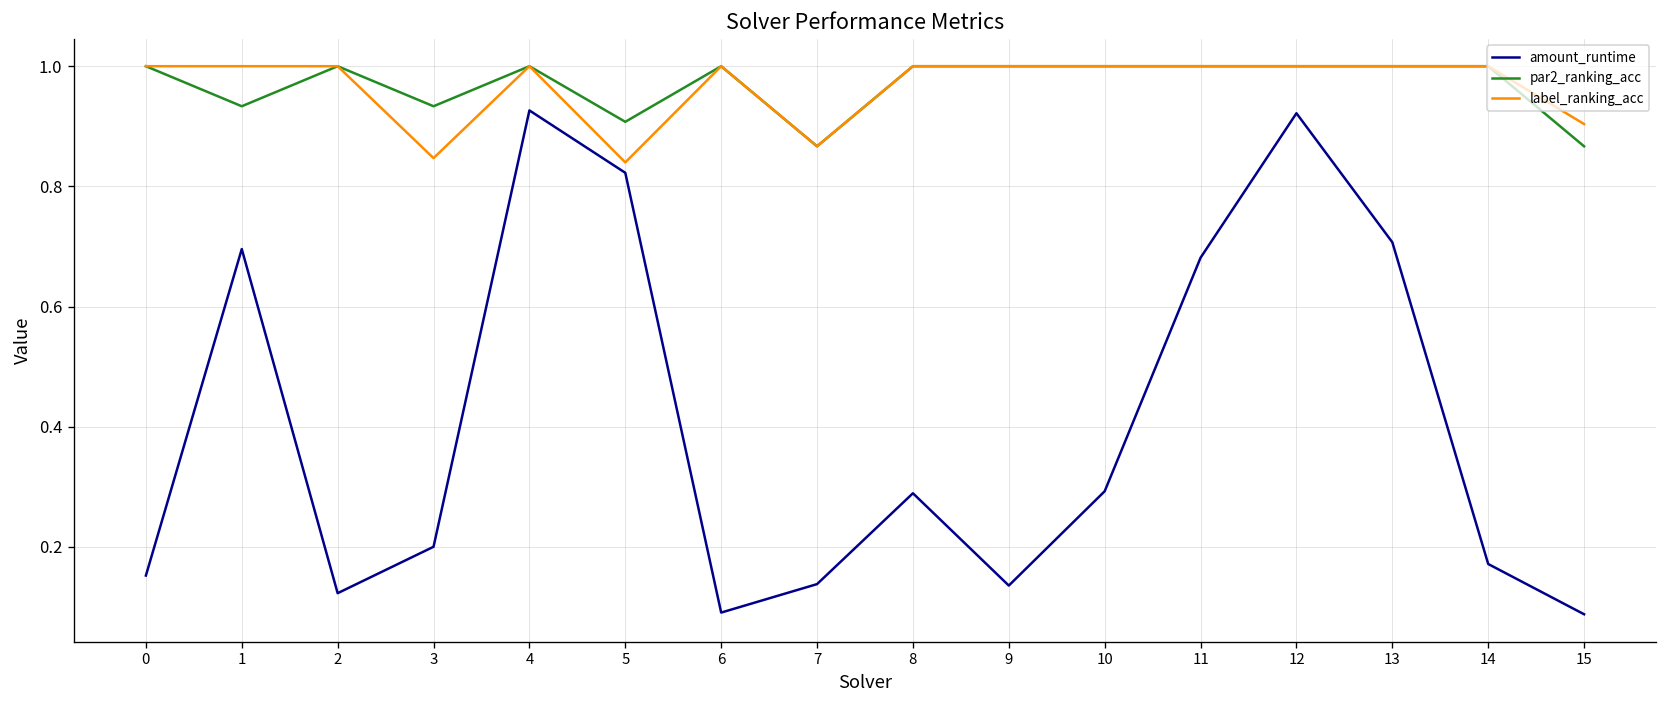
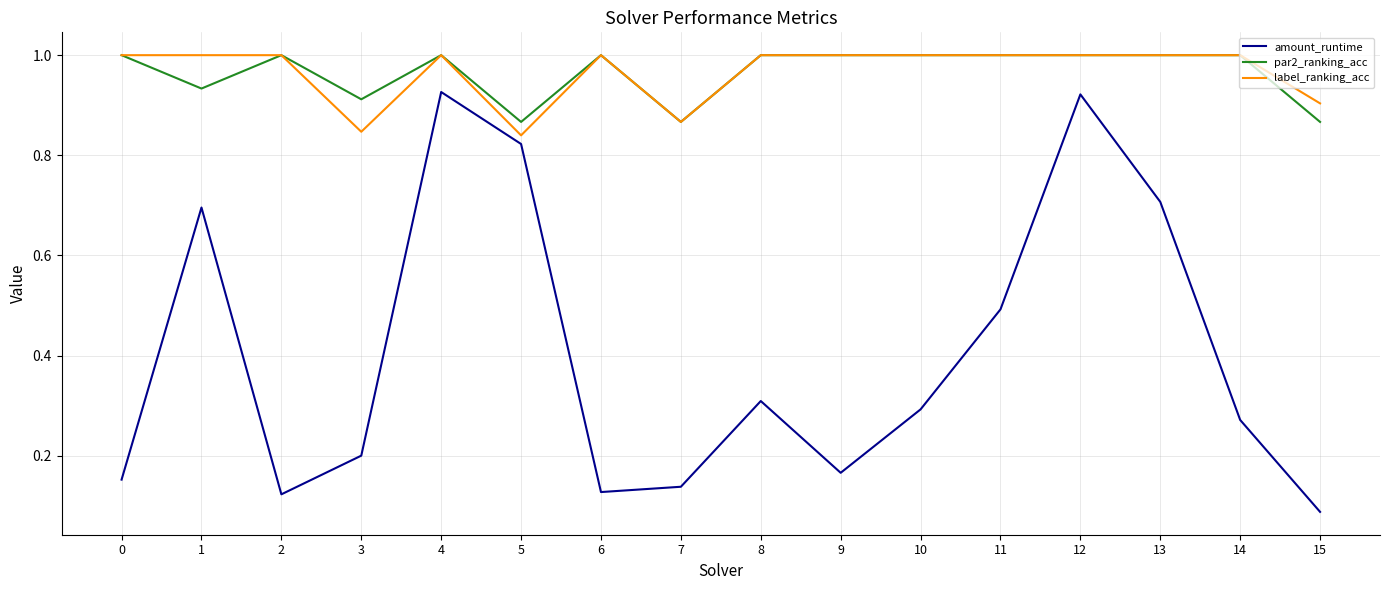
  {
    "amount_runtime": {
      "0": 0.15,
      "1": 0.70,
      "2": 0.12,
      "3": 0.20,
      "4": 0.93,
      "5": 0.82,
-     "6": 0.09,
+     "6": 0.13,
      "7": 0.14,
-     "8": 0.29,
-     "9": 0.14,
+     "8": 0.31,
+     "9": 0.17,
      "10": 0.29,
-     "11": 0.68,
+     "11": 0.49,
      "12": 0.92,
      "13": 0.71,
-     "14": 0.17,
+     "14": 0.27,
      "15": 0.09
    },
    "par2_ranking_acc": {
      "1": 0.93,
-     "3": 0.93,
-     "5": 0.91,
+     "3": 0.91,
+     "5": 0.87,
      "15": 0.87
    },
    "label_ranking_acc": {
      "1": 1.00,
      "3": 0.85,
      "5": 0.84,
      "15": 0.90
    }
  }
